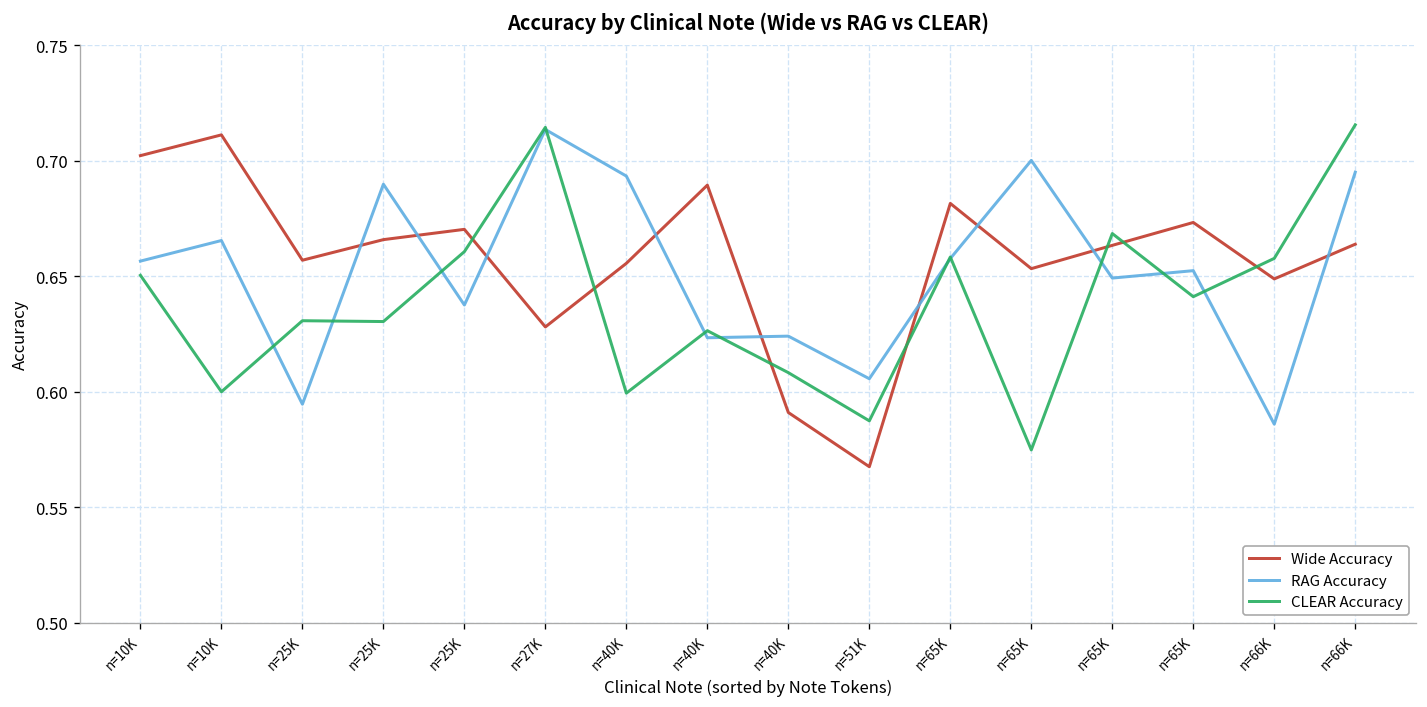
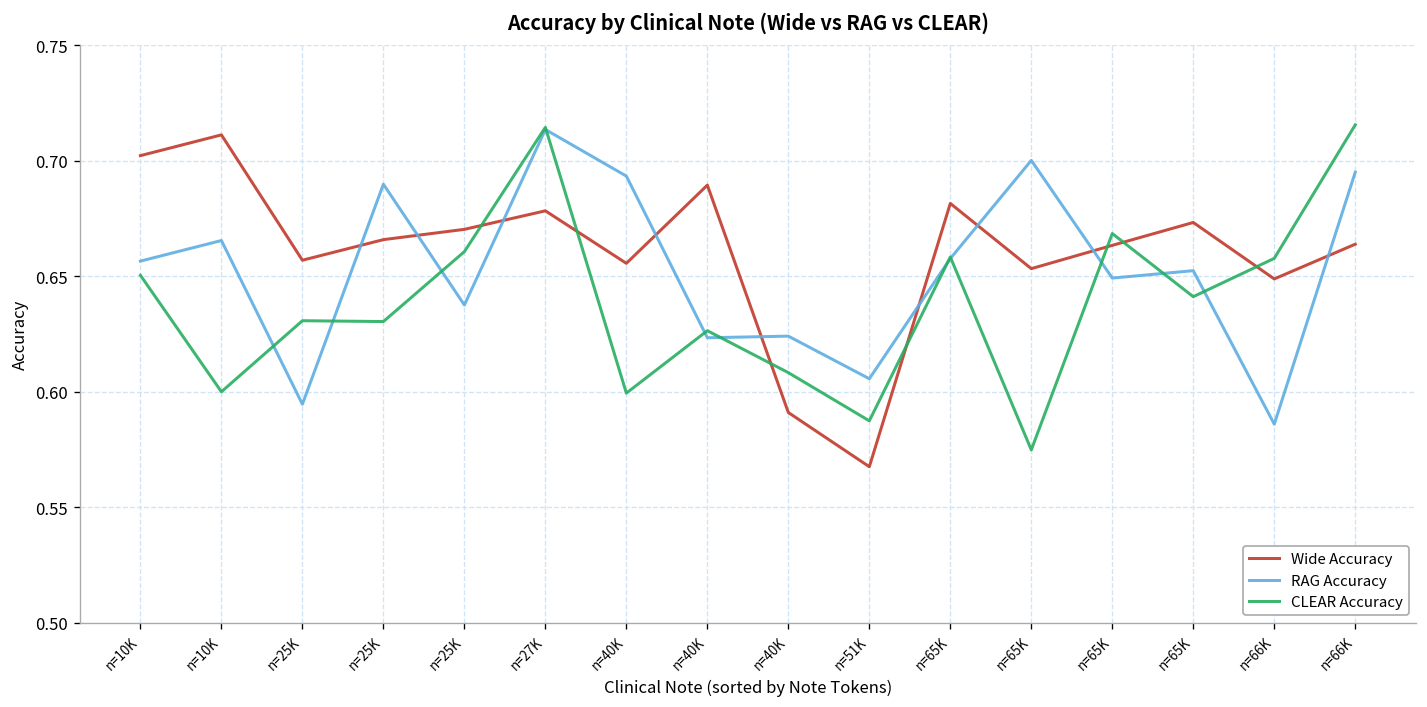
  {
    "Wide Accuracy": {
-     "n=27K": 0.628,
+     "n=27K": 0.678,
      "n=51K": 0.568
    },
    "RAG Accuracy": {
      "n=51K": 0.606
    },
    "CLEAR Accuracy": {
      "n=51K": 0.587
    }
  }
